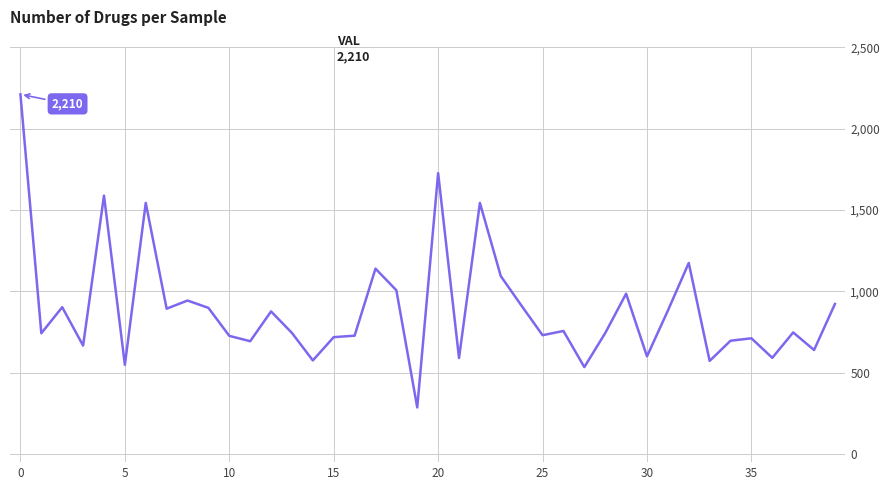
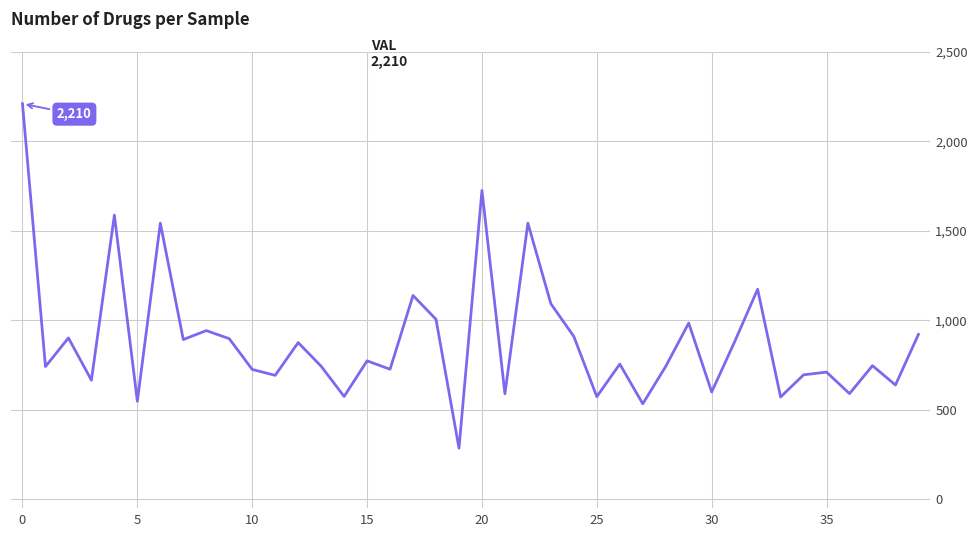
  {
    "5": "550",
    "10": "730",
-   "15": "720",
+   "15": "770",
    "20": "1,730",
-   "25": "730",
+   "25": "570",
    "30": "600",
    "35": "710"
  }
